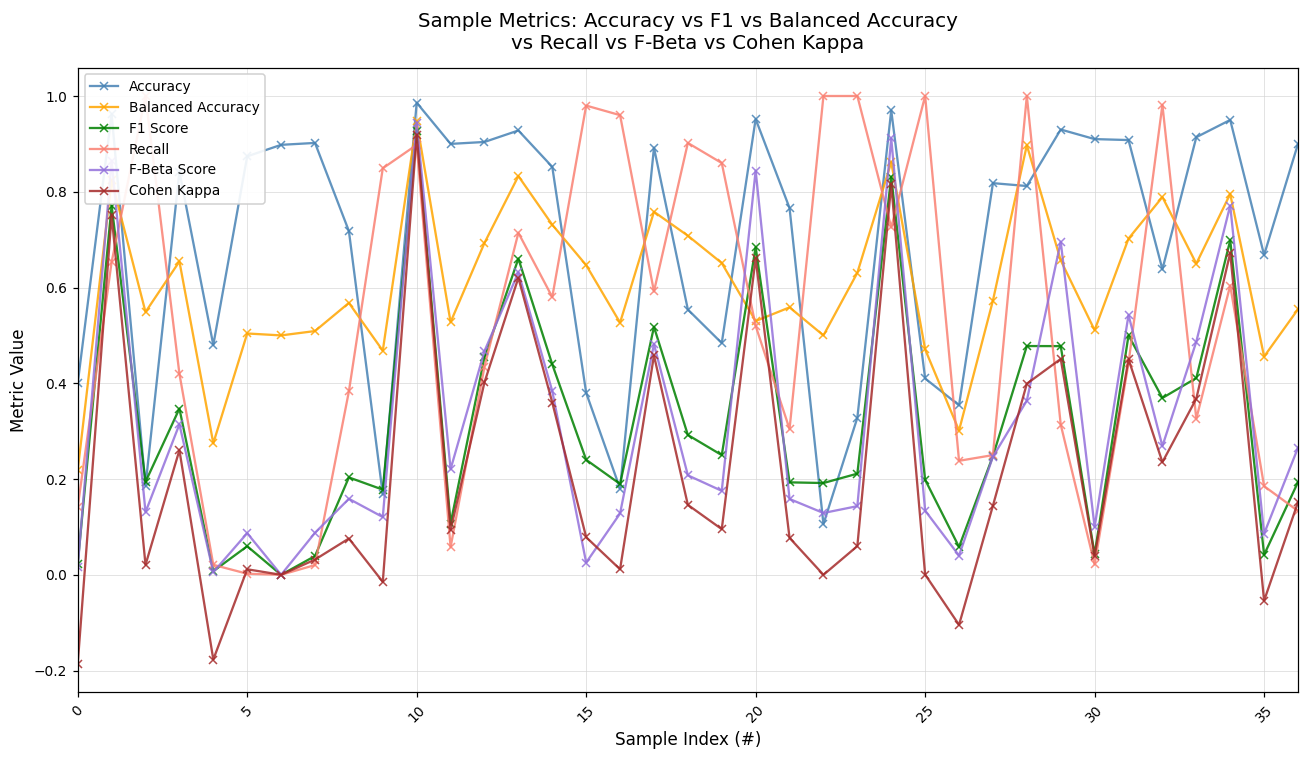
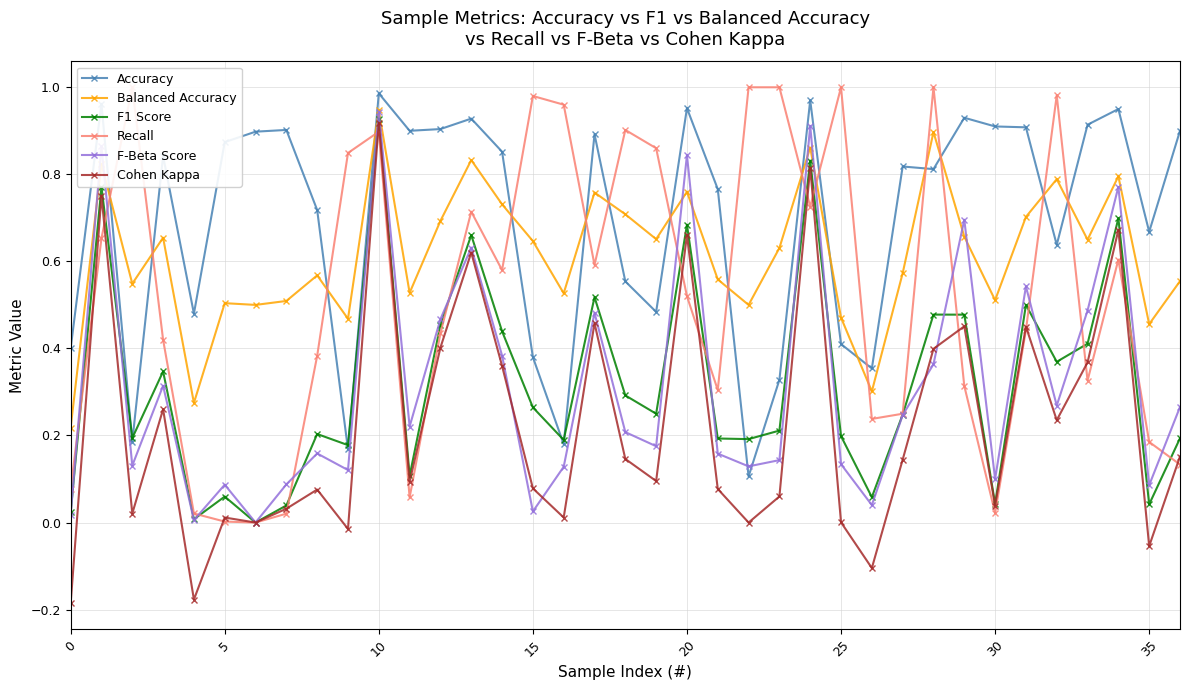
  {
    "Accuracy": {
      "0": 0.40,
      "10": 0.99,
      "15": 0.38,
      "20": 0.95,
      "25": 0.41,
      "30": 0.91,
      "35": 0.67
    },
    "Balanced Accuracy": {
      "0": 0.22,
      "5": 0.50,
      "15": 0.65,
-     "20": 0.53,
+     "20": 0.76,
      "25": 0.47,
      "30": 0.51,
      "35": 0.46
    },
    "F1 Score": {
      "0": 0.02,
      "5": 0.06,
      "10": 0.93,
-     "15": 0.24,
+     "15": 0.26,
      "20": 0.68,
      "25": 0.20,
      "35": 0.04
    },
    "Recall": {
-     "0": 0.14,
+     "0": 0.08,
      "5": 0.00,
      "10": 0.90,
      "15": 0.98,
      "20": 0.52,
      "25": 1.00,
      "30": 0.02,
      "35": 0.19
    },
    "F-Beta Score": {
      "0": 0.02,
      "5": 0.09,
      "15": 0.03,
      "20": 0.84,
      "25": 0.13,
      "30": 0.10,
      "35": 0.09
    },
    "Cohen Kappa": {
      "0": -0.19,
      "5": 0.01,
      "10": 0.92,
      "15": 0.08,
      "20": 0.66,
      "25": 0.00,
      "35": -0.05
    }
  }
